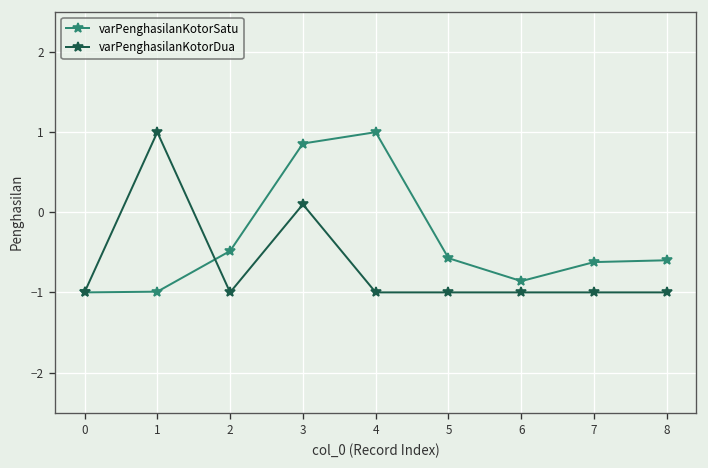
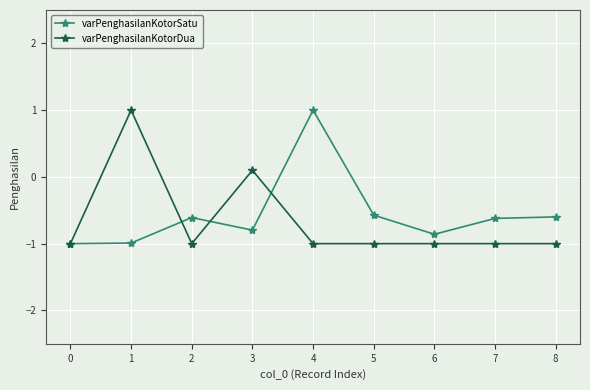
  {
    "varPenghasilanKotorSatu": {
      "1": -1.0,
-     "2": -0.5,
-     "3": 0.9,
+     "2": -0.6,
+     "3": -0.8,
      "4": 1.0,
      "5": -0.6,
      "6": -0.9,
      "7": -0.6,
      "8": -0.6
    },
    "varPenghasilanKotorDua": {
      "1": 1.0,
      "2": -1.0,
      "3": 0.1,
      "4": -1.0,
      "5": -1.0,
      "6": -1.0,
      "7": -1.0,
      "8": -1.0
    }
  }
